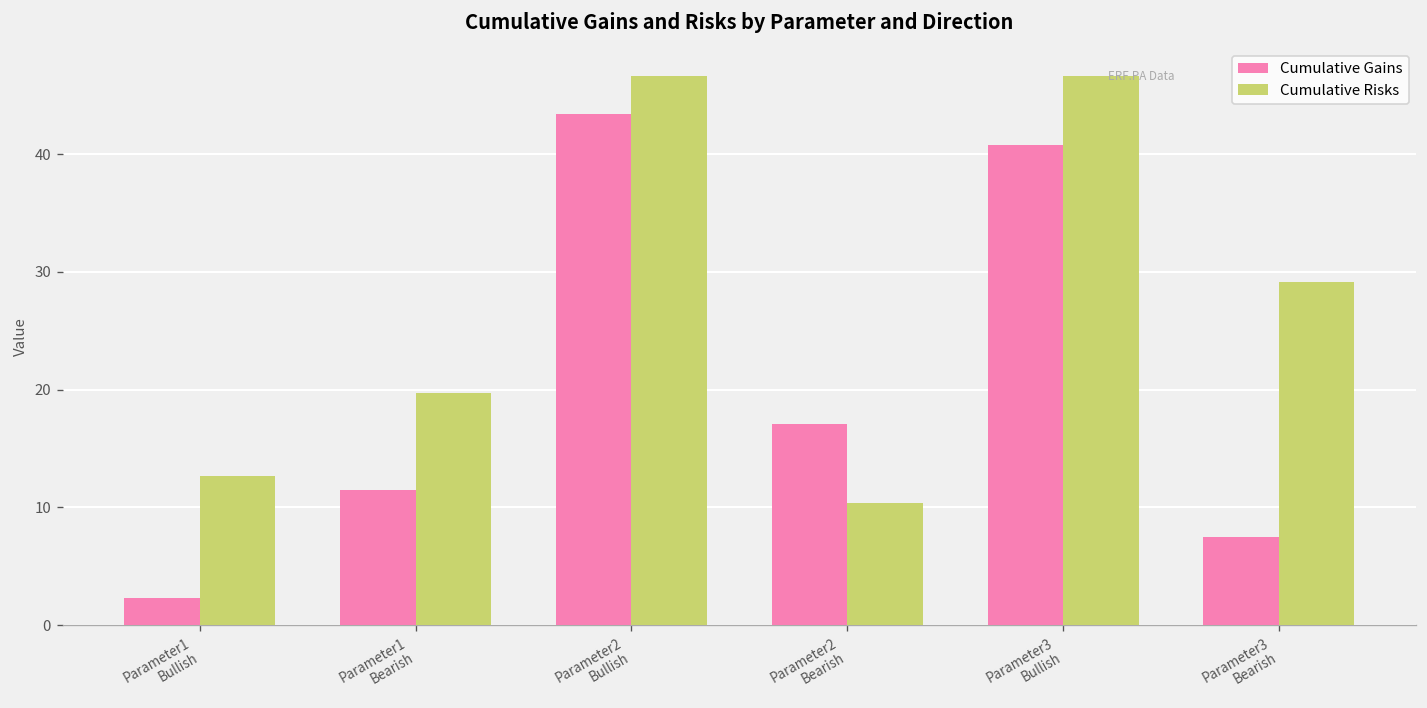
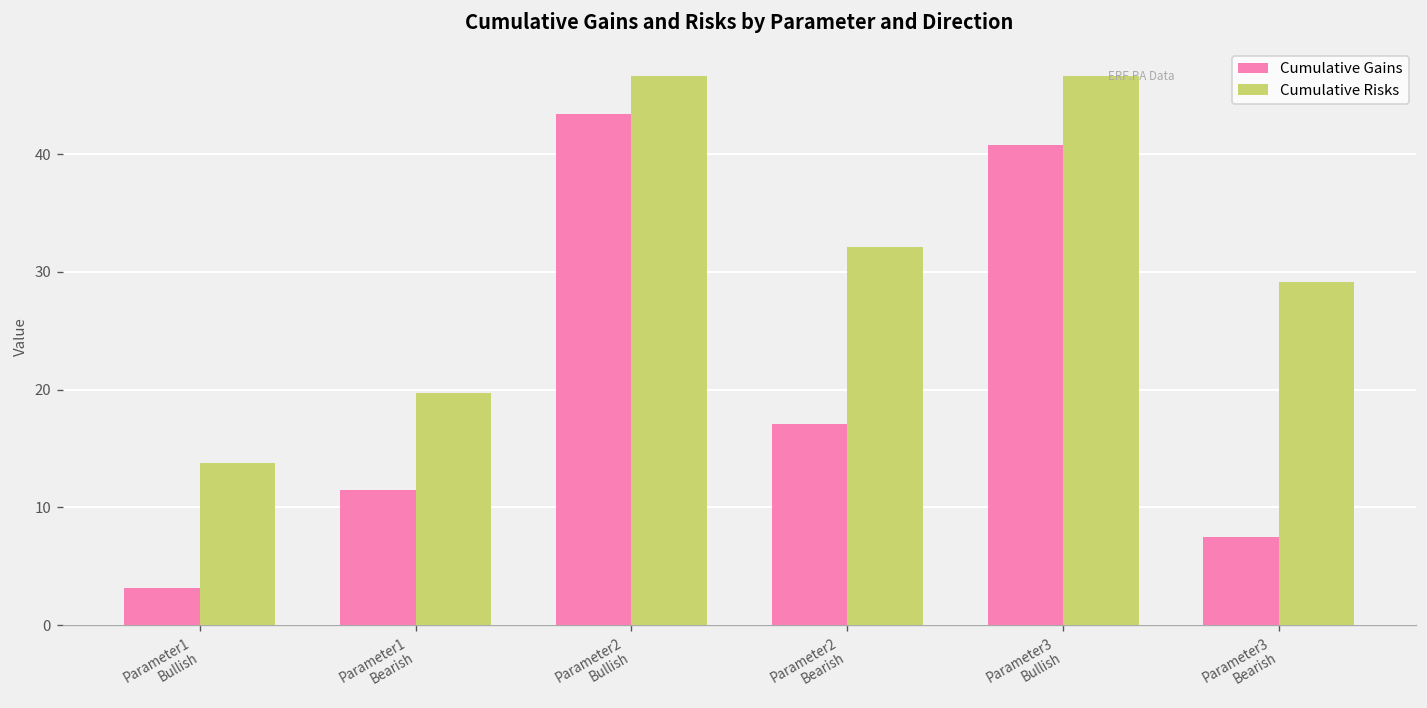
  {
    "Cumulative Gains": {
-     "Parameter1 Bullish": 2,
+     "Parameter1 Bullish": 3,
      "Parameter1 Bearish": 11,
      "Parameter2 Bullish": 43,
      "Parameter2 Bearish": 17,
      "Parameter3 Bullish": 41,
      "Parameter3 Bearish": 7
    },
    "Cumulative Risks": {
-     "Parameter1 Bullish": 13,
+     "Parameter1 Bullish": 14,
      "Parameter1 Bearish": 20,
      "Parameter2 Bullish": 47,
-     "Parameter2 Bearish": 10,
+     "Parameter2 Bearish": 32,
      "Parameter3 Bullish": 47,
      "Parameter3 Bearish": 29
    }
  }
